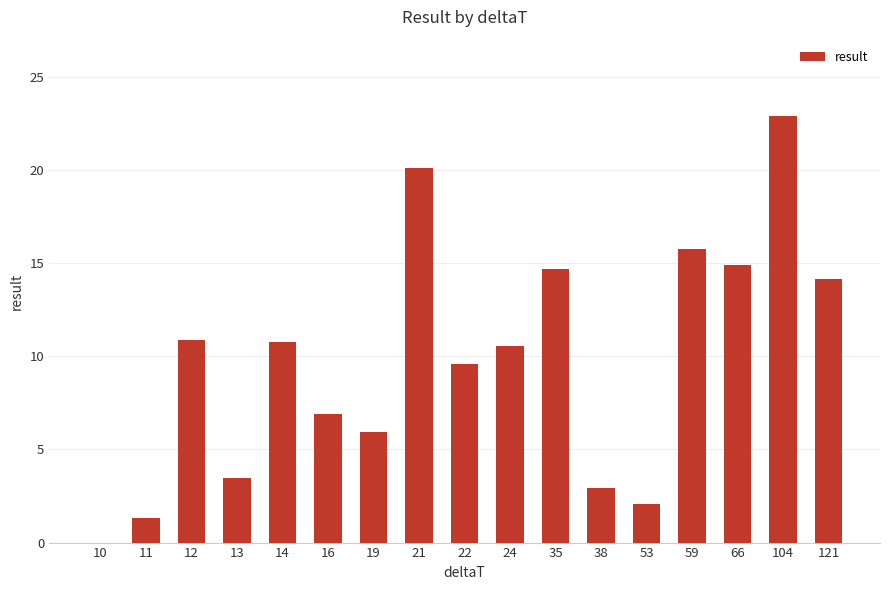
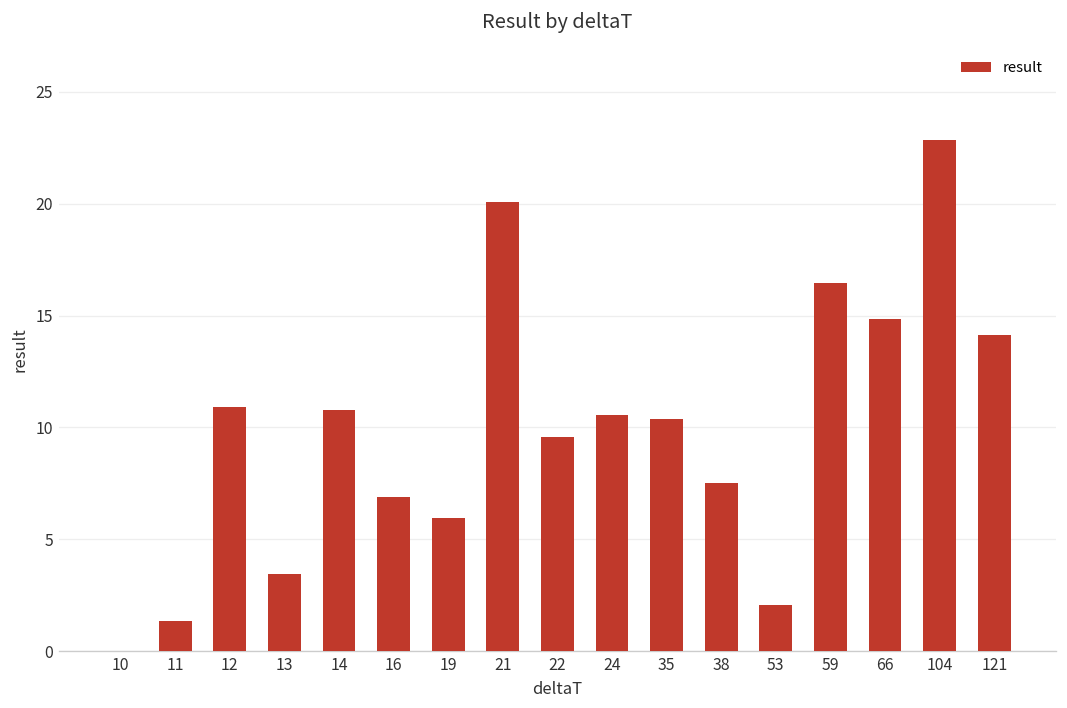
  {
    "10": 0.0,
    "11": 1.3,
    "12": 10.9,
    "13": 3.5,
    "14": 10.8,
    "16": 6.9,
    "19": 5.9,
    "21": 20.1,
    "22": 9.6,
    "24": 10.5,
-   "35": 14.7,
-   "38": 2.9,
+   "35": 10.4,
+   "38": 7.5,
    "53": 2.1,
-   "59": 15.8,
+   "59": 16.5,
    "66": 14.9,
    "104": 22.9,
    "121": 14.1
  }
